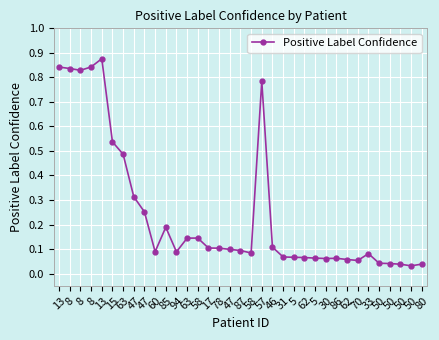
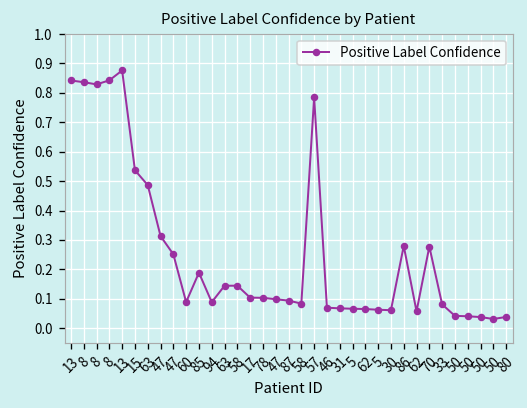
  {
    "15": 0.54,
    "60": 0.09,
    "85": 0.19,
    "94": 0.09,
    "17": 0.10,
    "78": 0.10,
    "87": 0.09,
    "57": 0.78,
-   "46": 0.11,
+   "46": 0.07,
    "31": 0.07,
    "30": 0.06,
-   "86": 0.06,
-   "70": 0.05,
+   "86": 0.28,
+   "70": 0.28,
    "33": 0.08,
    "80": 0.04
  }
